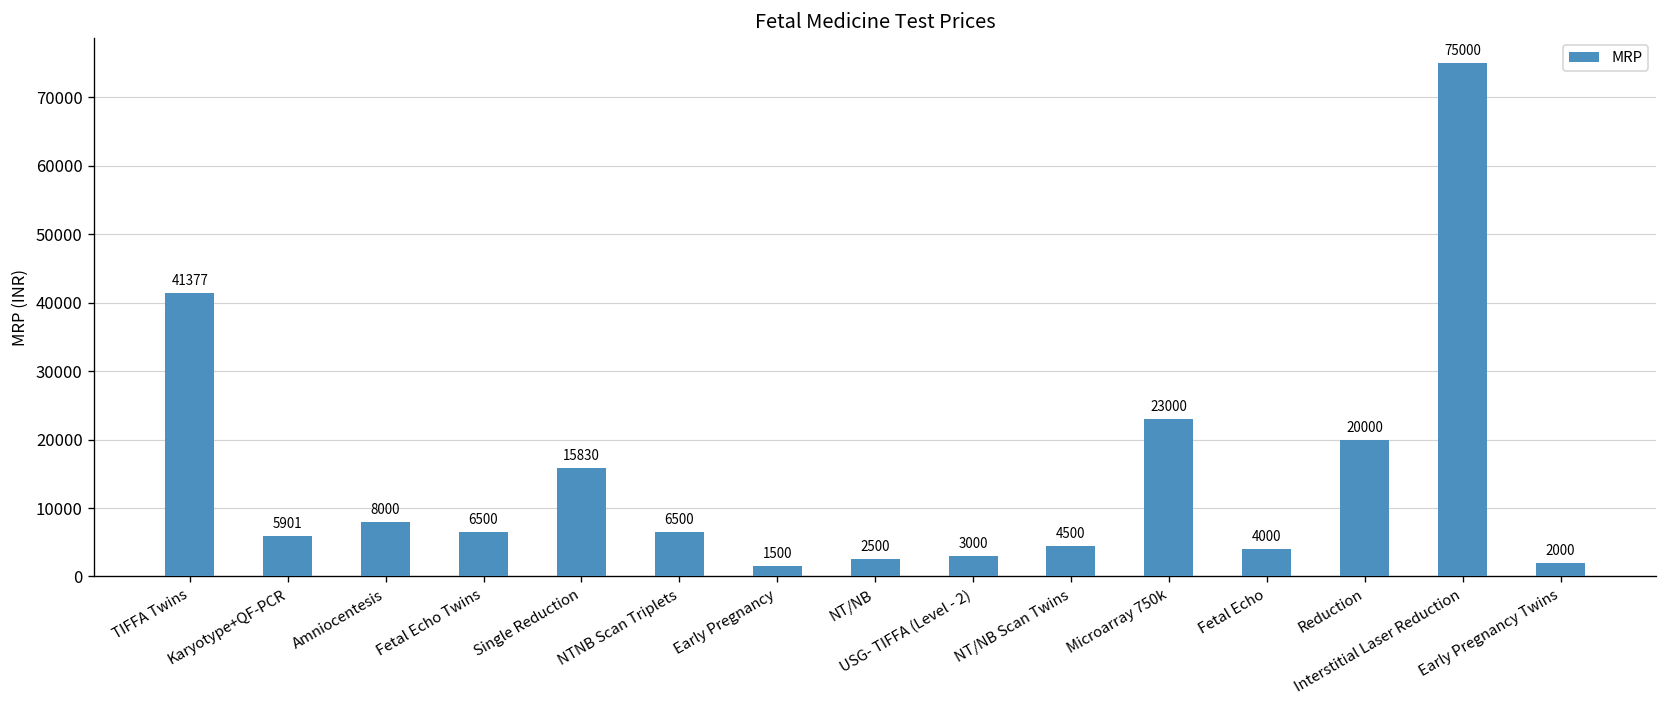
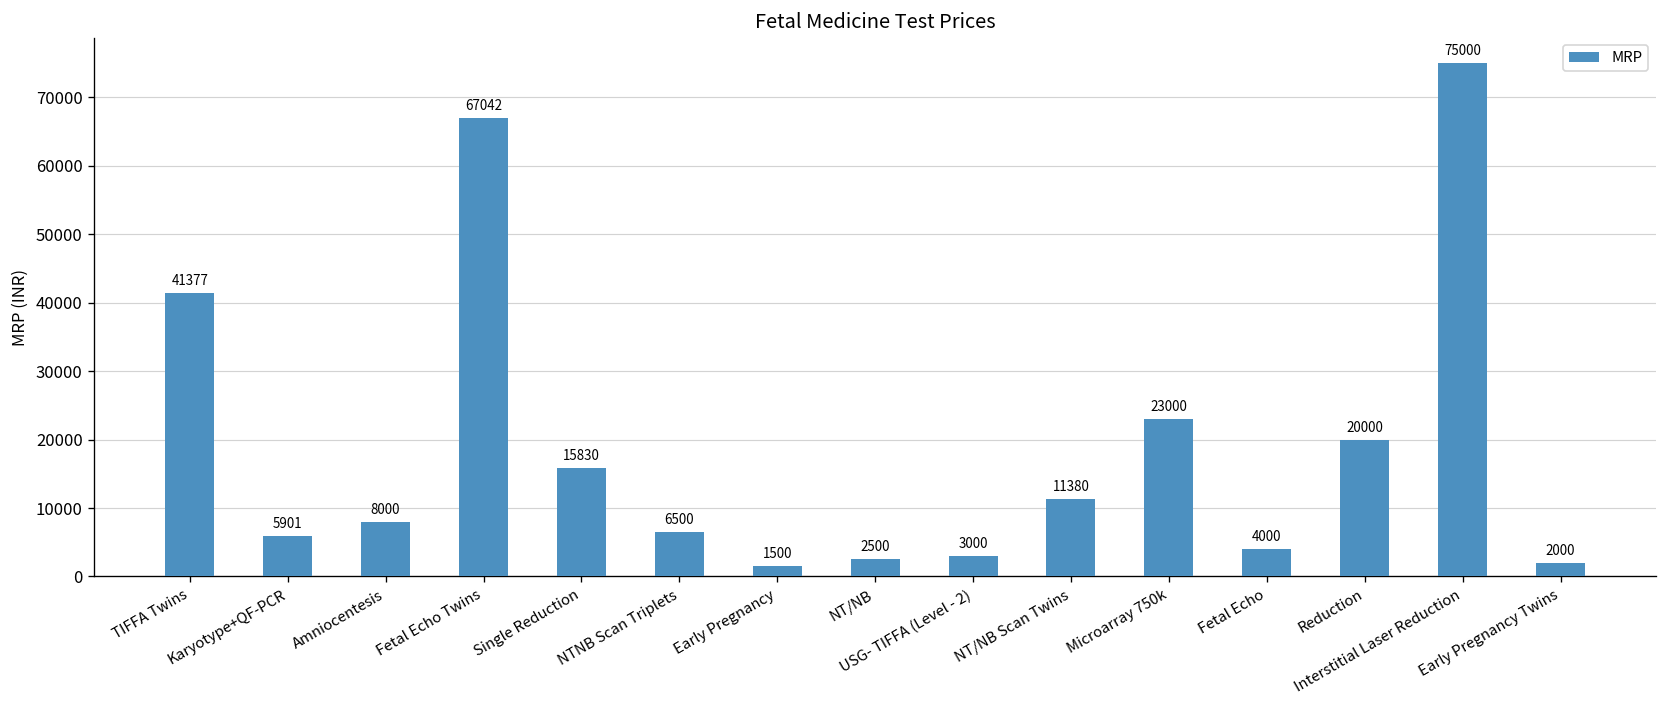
  {
    "TIFFA Twins": 41377,
    "Karyotype+QF-PCR": 5901,
    "Amniocentesis": 8000,
-   "Fetal Echo Twins": 6500,
+   "Fetal Echo Twins": 67042,
    "Single Reduction": 15830,
    "NTNB Scan Triplets": 6500,
    "Early Pregnancy": 1500,
    "NT/NB": 2500,
    "USG- TIFFA (Level - 2)": 3000,
-   "NT/NB Scan Twins": 4500,
+   "NT/NB Scan Twins": 11380,
    "Microarray 750k": 23000,
    "Fetal Echo": 4000,
    "Reduction": 20000,
    "Interstitial Laser Reduction": 75000,
    "Early Pregnancy Twins": 2000
  }
